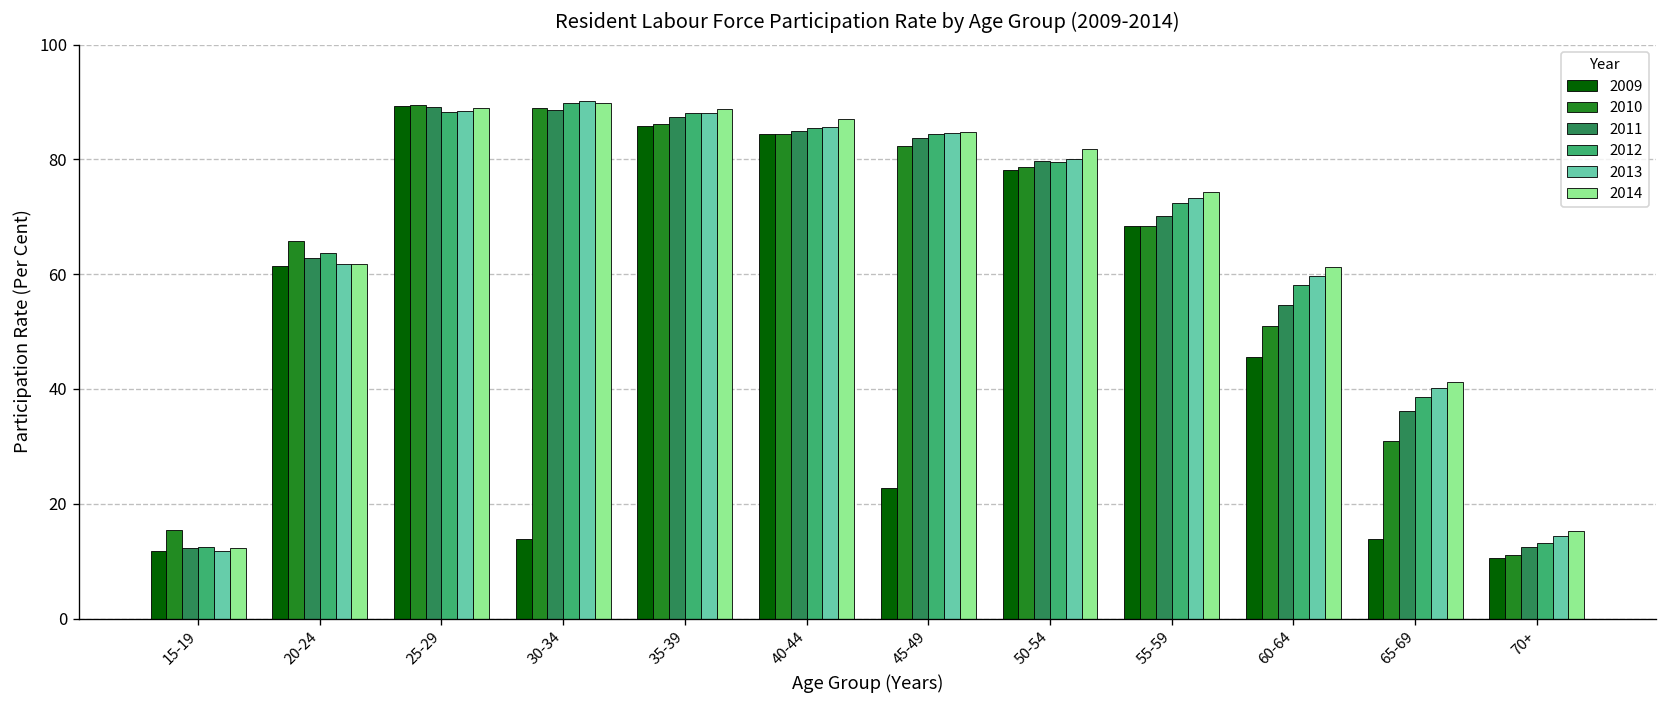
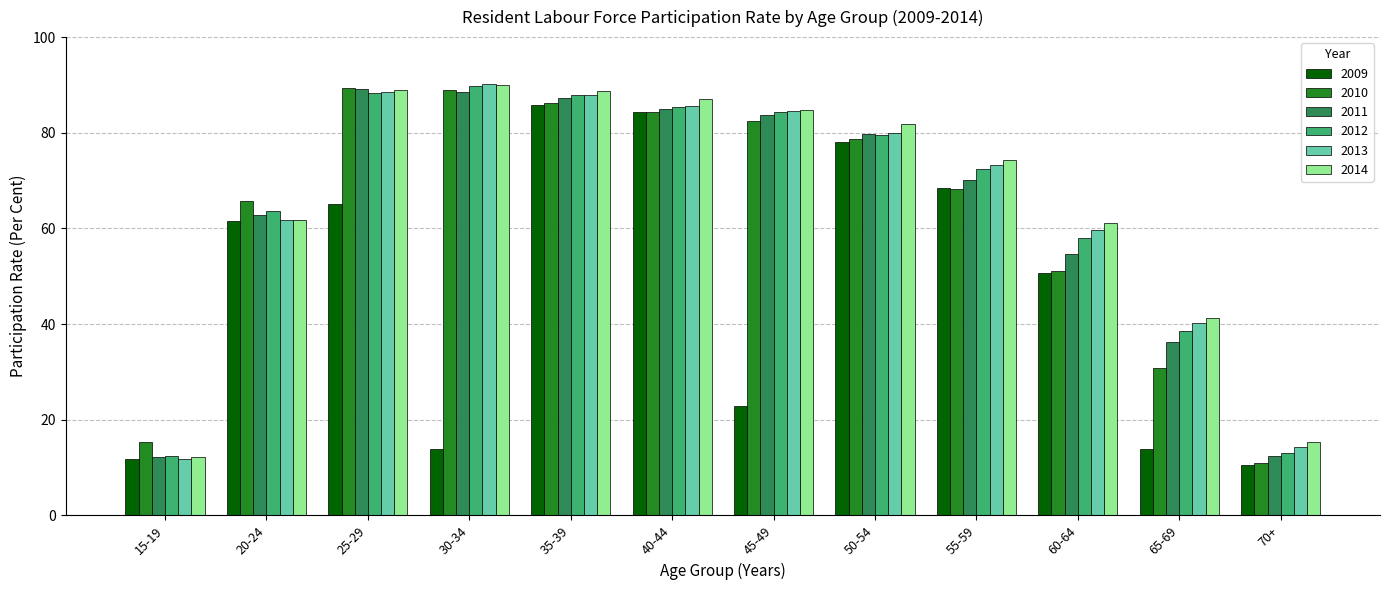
  {
    "2009": {
      "15-19": 12,
      "20-24": 62,
-     "25-29": 89,
+     "25-29": 65,
      "30-34": 14,
      "35-39": 86,
      "40-44": 84,
      "45-49": 23,
      "50-54": 78,
      "55-59": 68,
-     "60-64": 46,
+     "60-64": 51,
      "65-69": 14,
      "70+": 11
    }
  }
